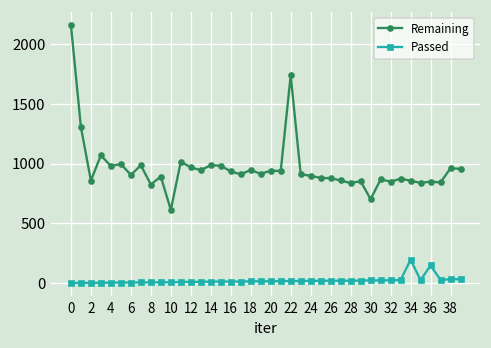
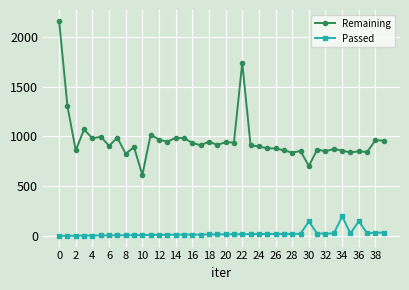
  {
    "Remaining": {
      "0": 2200,
      "2": 900,
      "4": 1000,
      "6": 900,
      "8": 800,
      "10": 600,
      "12": 1000,
      "14": 1000,
      "16": 900,
      "18": 900,
      "20": 900,
      "22": 1700,
      "24": 900,
      "26": 900,
      "28": 800,
      "30": 700,
      "32": 900,
      "34": 900,
      "36": 900,
      "38": 1000
    },
    "Passed": {
      "0": 0,
      "2": 0,
      "4": 0,
      "6": 0,
      "8": 0,
      "10": 0,
      "12": 0,
      "14": 0,
      "16": 0,
      "18": 0,
      "20": 0,
      "22": 0,
      "24": 0,
      "26": 0,
      "28": 0,
-     "30": 0,
+     "30": 100,
      "32": 0,
      "34": 200,
      "36": 100,
      "38": 0
    }
  }
